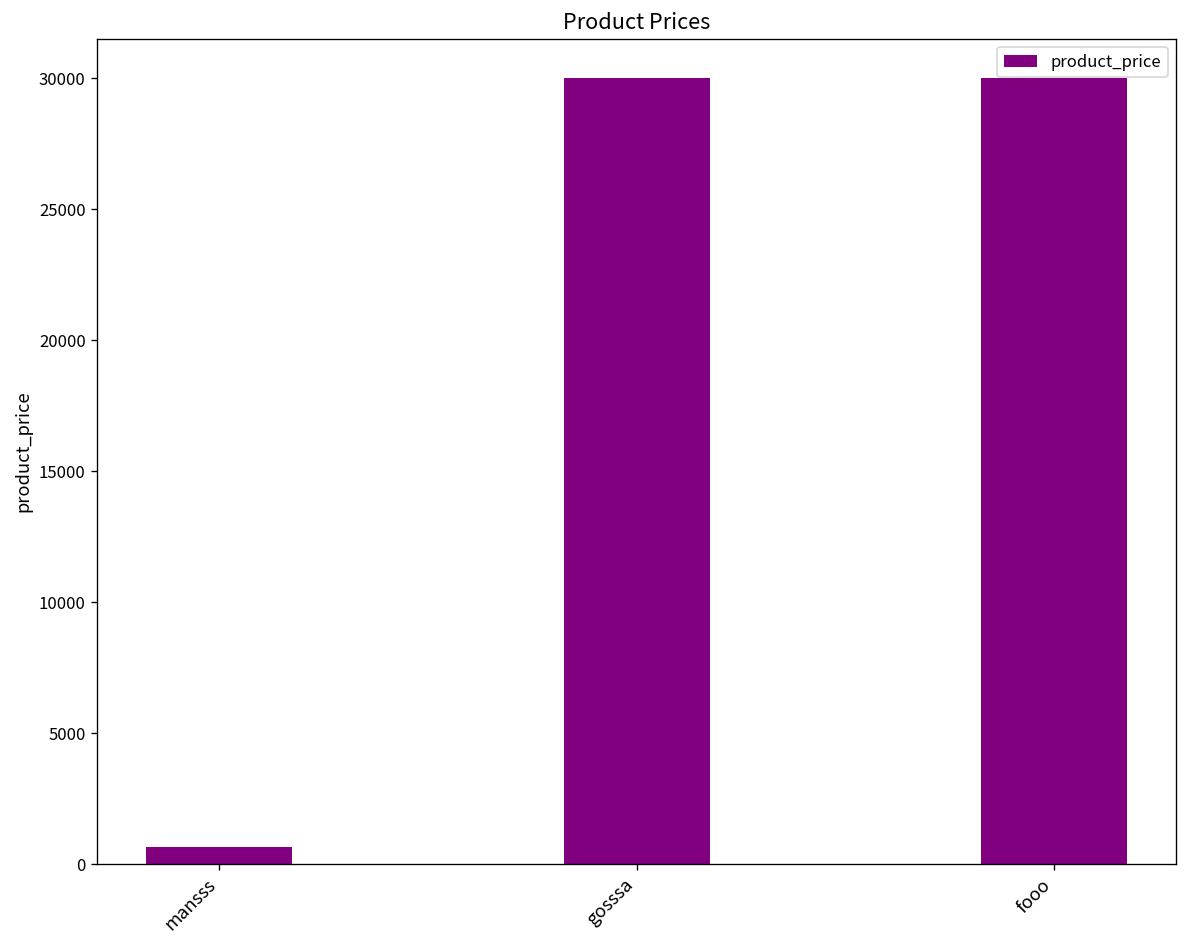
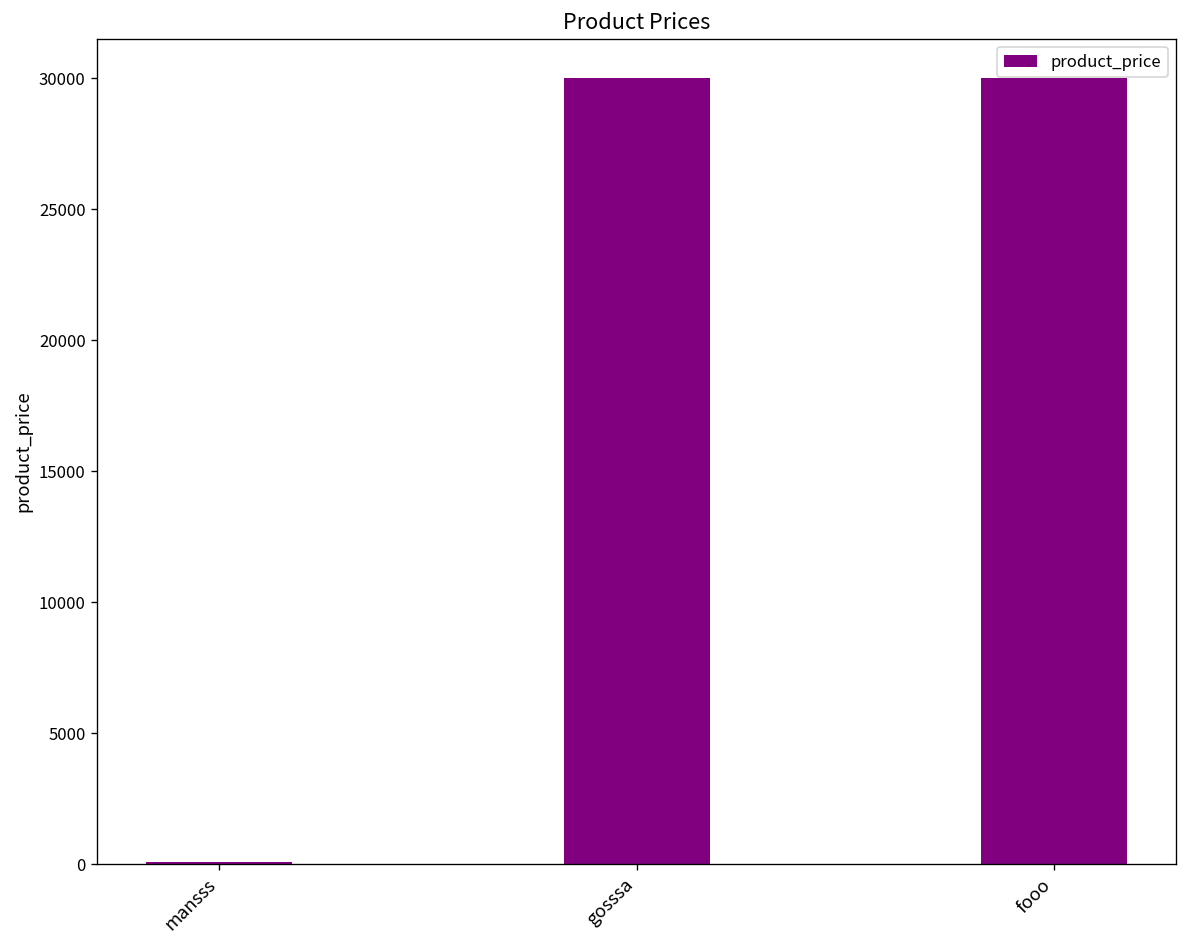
  {
-   "mansss": 700,
+   "mansss": 100,
    "gosssa": 30000,
    "fooo": 30000
  }
